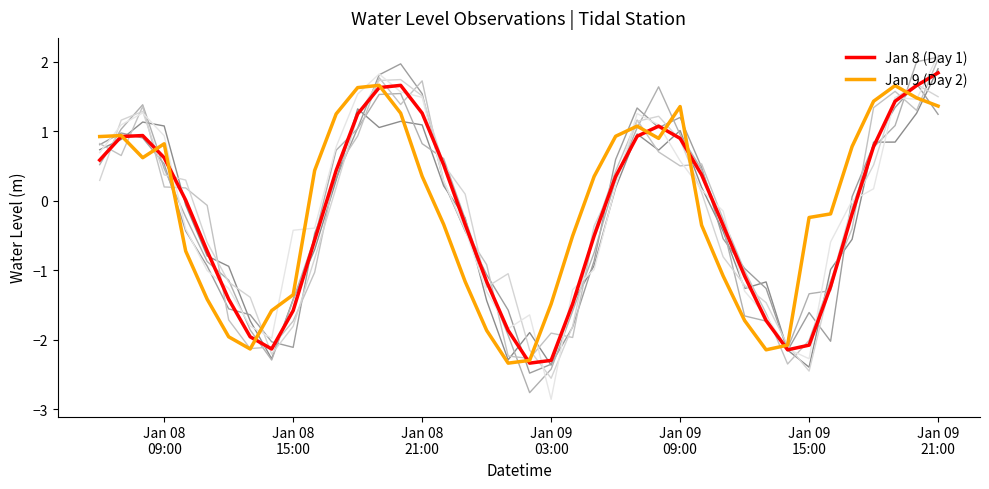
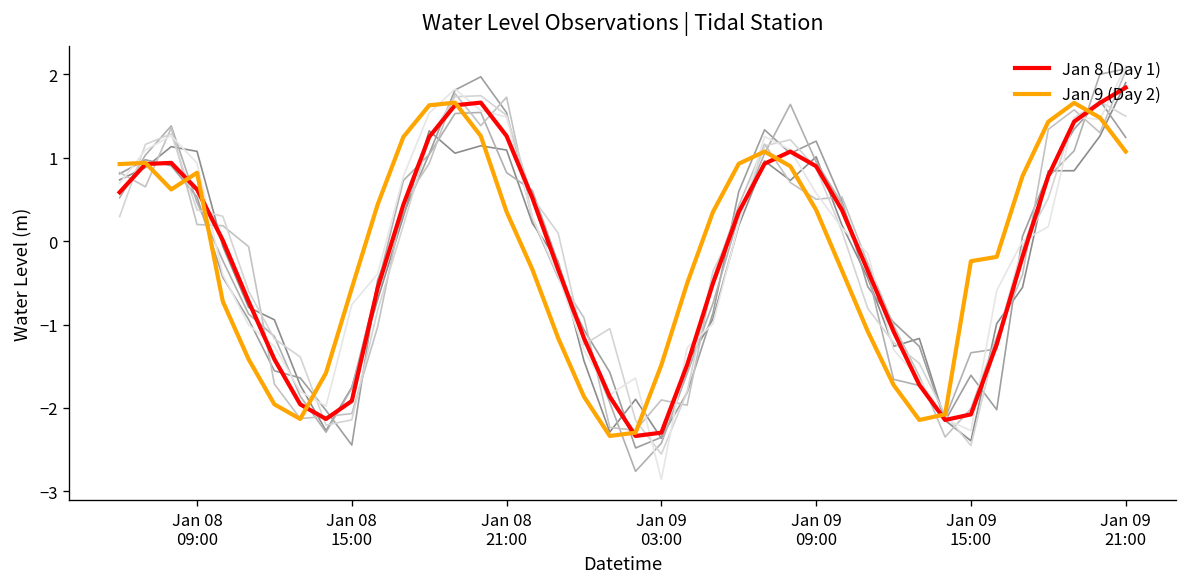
  {
    "Jan 8 (Day 1)": {
      "Jan 08 09:00": 0.6,
-     "Jan 08 15:00": -1.6,
+     "Jan 08 15:00": -1.9,
      "Jan 08 21:00": 1.3,
      "Jan 09 03:00": -2.3,
      "Jan 09 15:00": -2.1,
      "Jan 09 21:00": 1.8
    },
    "Jan 9 (Day 2)": {
      "Jan 08 09:00": 0.8,
-     "Jan 08 15:00": -1.4,
+     "Jan 08 15:00": -0.6,
      "Jan 08 21:00": 0.4,
      "Jan 09 03:00": -1.5,
-     "Jan 09 09:00": 1.4,
+     "Jan 09 09:00": 0.4,
      "Jan 09 15:00": -0.2,
-     "Jan 09 21:00": 1.4
+     "Jan 09 21:00": 1.1
    }
  }
